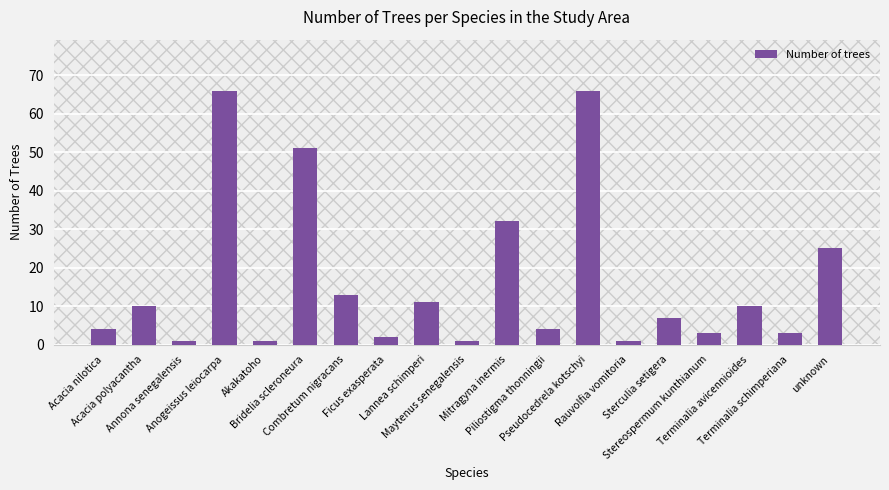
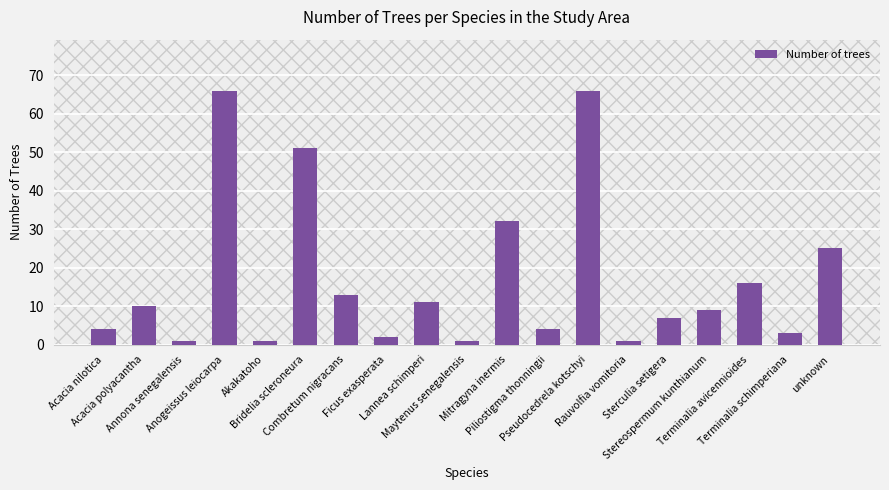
  {
    "Acacia nilotica": 4,
    "Acacia polyacantha": 10,
    "Annona senegalensis": 1,
    "Anogeissus leiocarpa": 66,
    "Akakatoho": 1,
    "Bridelia scleroneura": 51,
    "Combretum nigracans": 13,
    "Ficus exasperata": 2,
    "Lannea schimperi": 11,
    "Maytenus senegalensis": 1,
    "Mitragyna inermis": 32,
    "Piliostigma thonningii": 4,
    "Pseudocedrela kotschyi": 66,
    "Rauvolfia vomitoria": 1,
    "Sterculia setigera": 7,
-   "Stereospermum kunthianum": 3,
-   "Terminalia avicennioides": 10,
+   "Stereospermum kunthianum": 9,
+   "Terminalia avicennioides": 16,
    "Terminalia schimperiana": 3,
    "unknown": 25
  }
